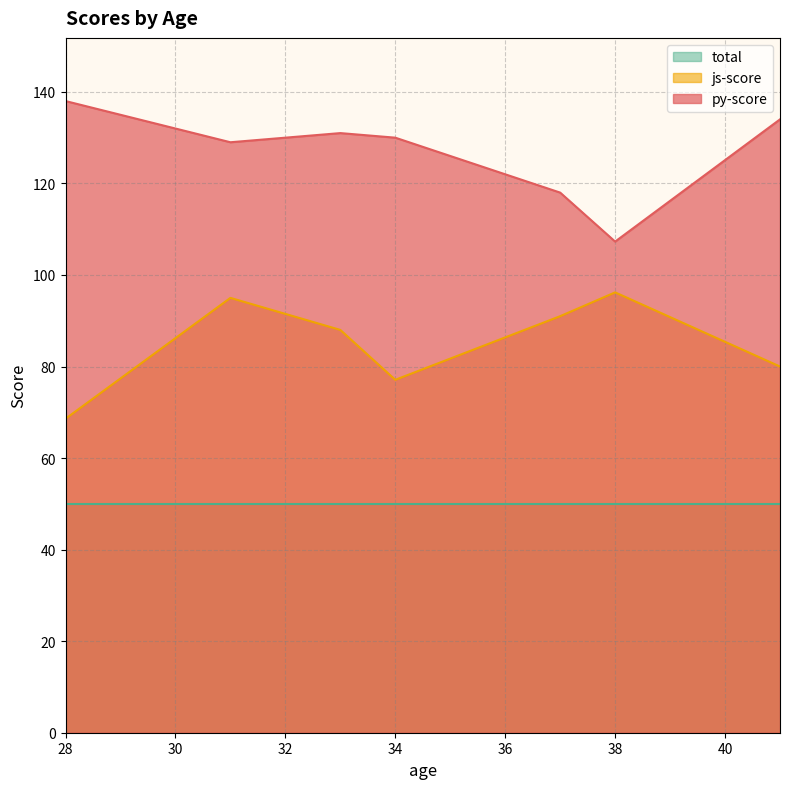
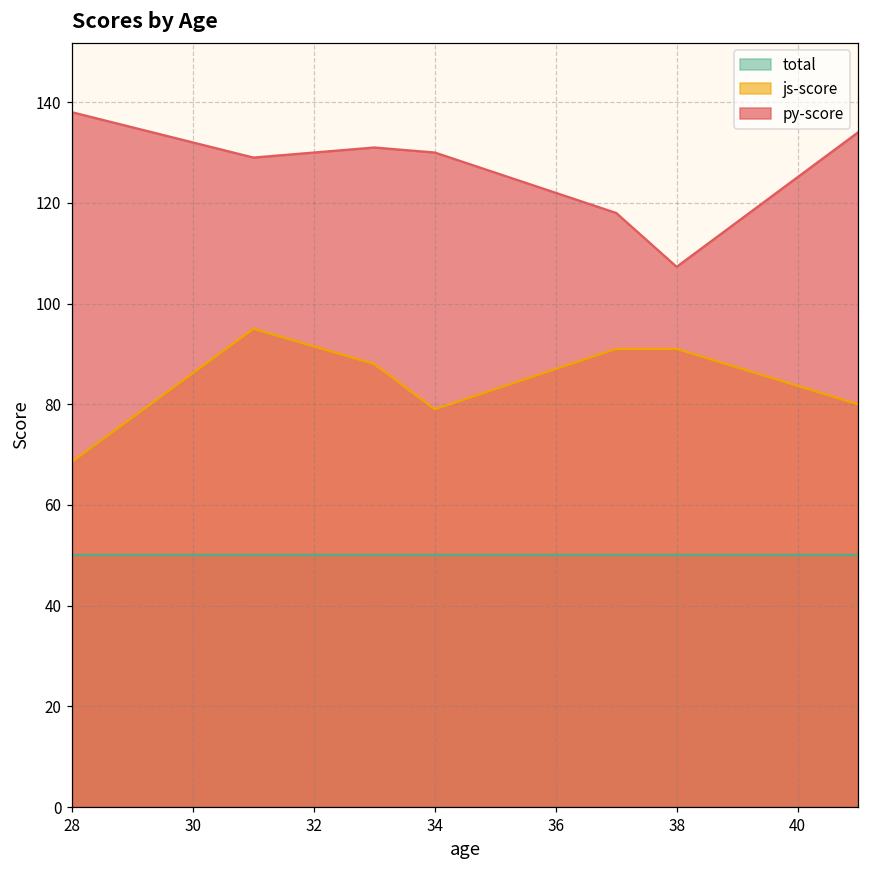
  {
    "total": {
      "28": 50,
      "34": 50,
      "38": 50
    },
    "js-score": {
      "28": 69,
-     "34": 77,
-     "38": 96
+     "34": 79,
+     "38": 91
    },
    "py-score": {
      "28": 138,
      "34": 130,
      "38": 107
    }
  }
